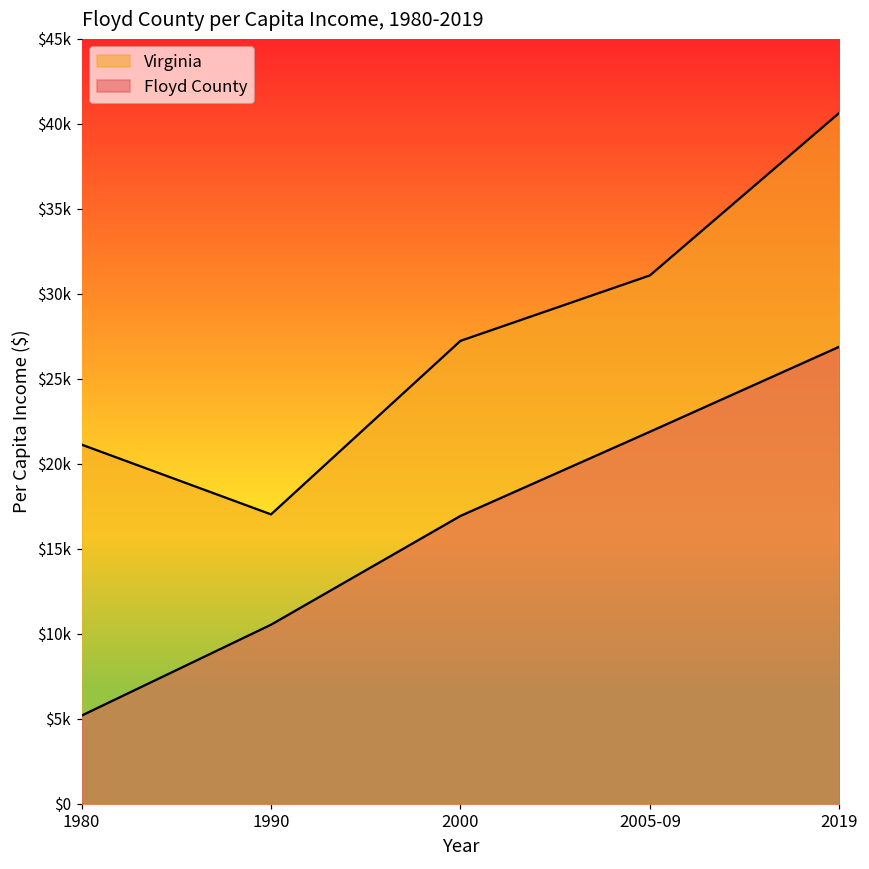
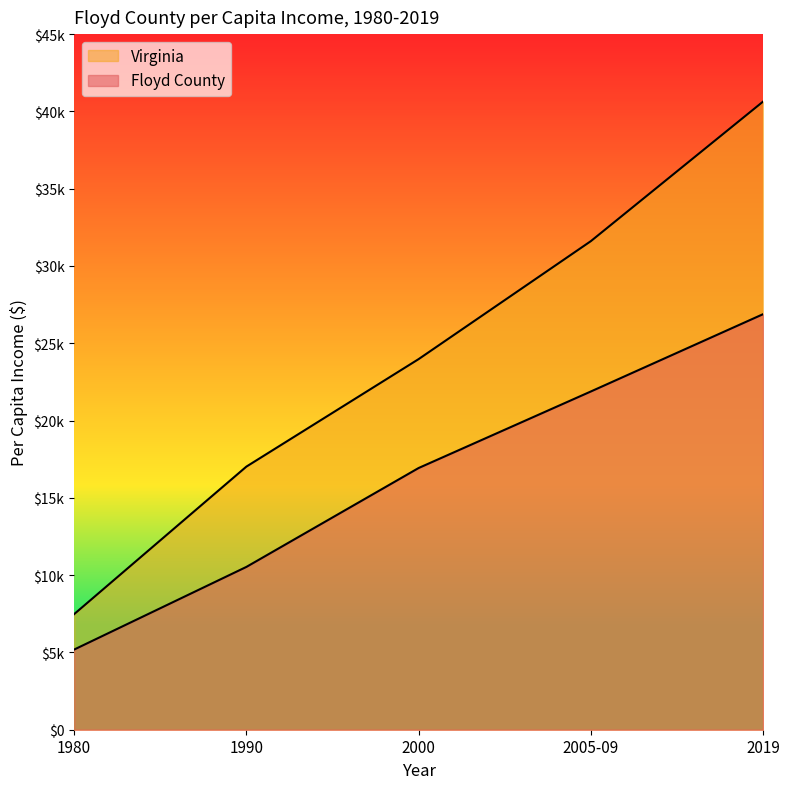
  {
    "Virginia": {
-     "1980": "$21100",
+     "1980": "$7500",
      "1990": "$17000",
-     "2000": "$27200",
-     "2005-09": "$31100",
+     "2000": "$24000",
+     "2005-09": "$31600",
      "2019": "$40600"
    },
    "Floyd County": {
      "1980": "$5200",
      "1990": "$10500",
      "2000": "$16900",
      "2005-09": "$21900",
      "2019": "$26900"
    }
  }
